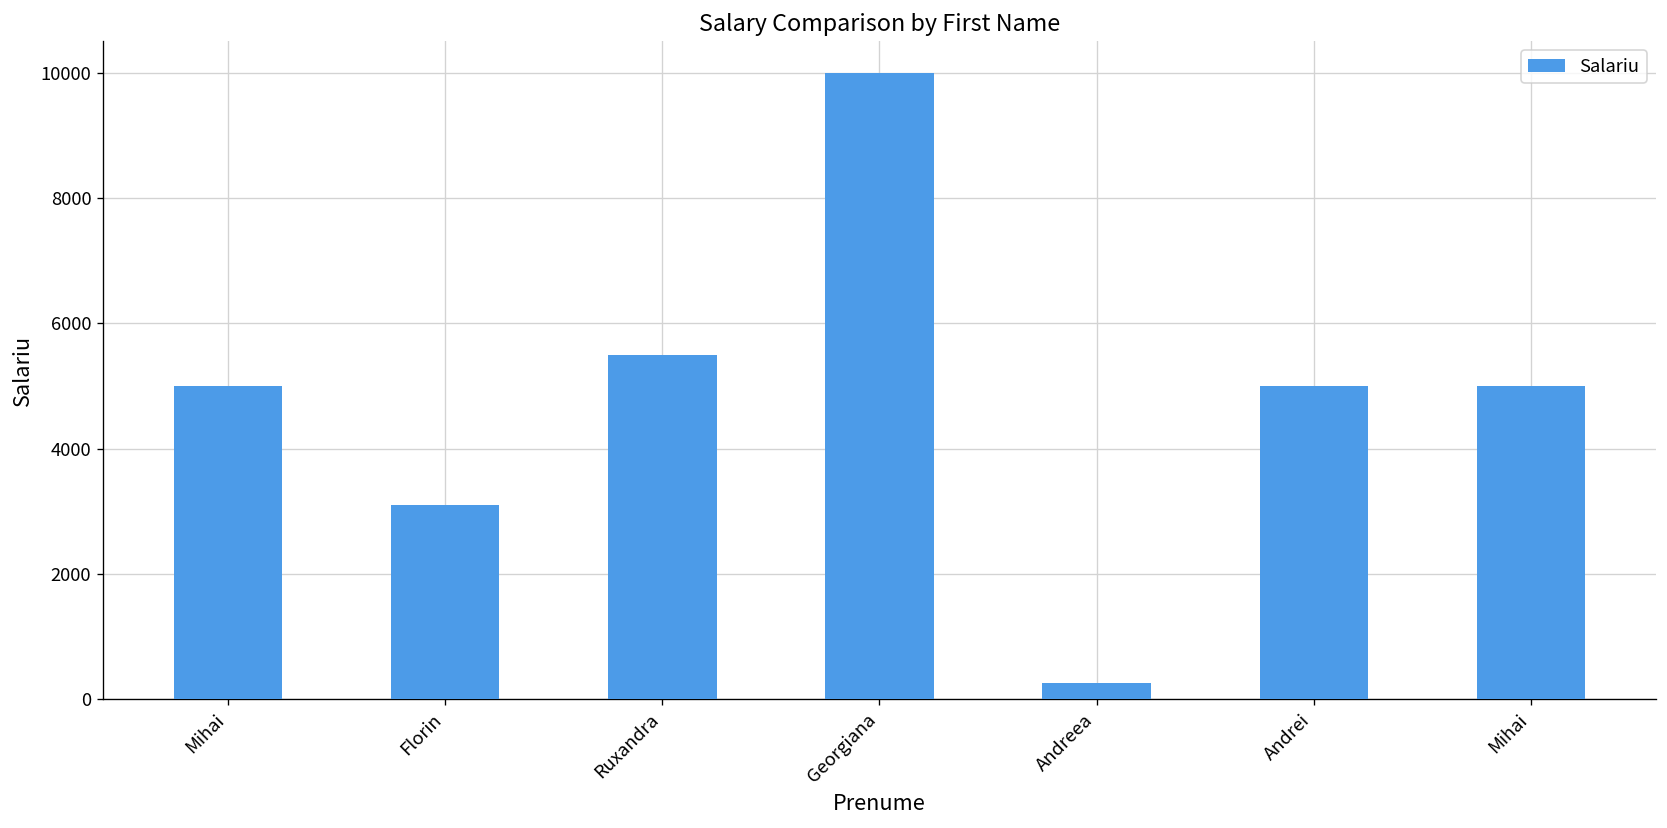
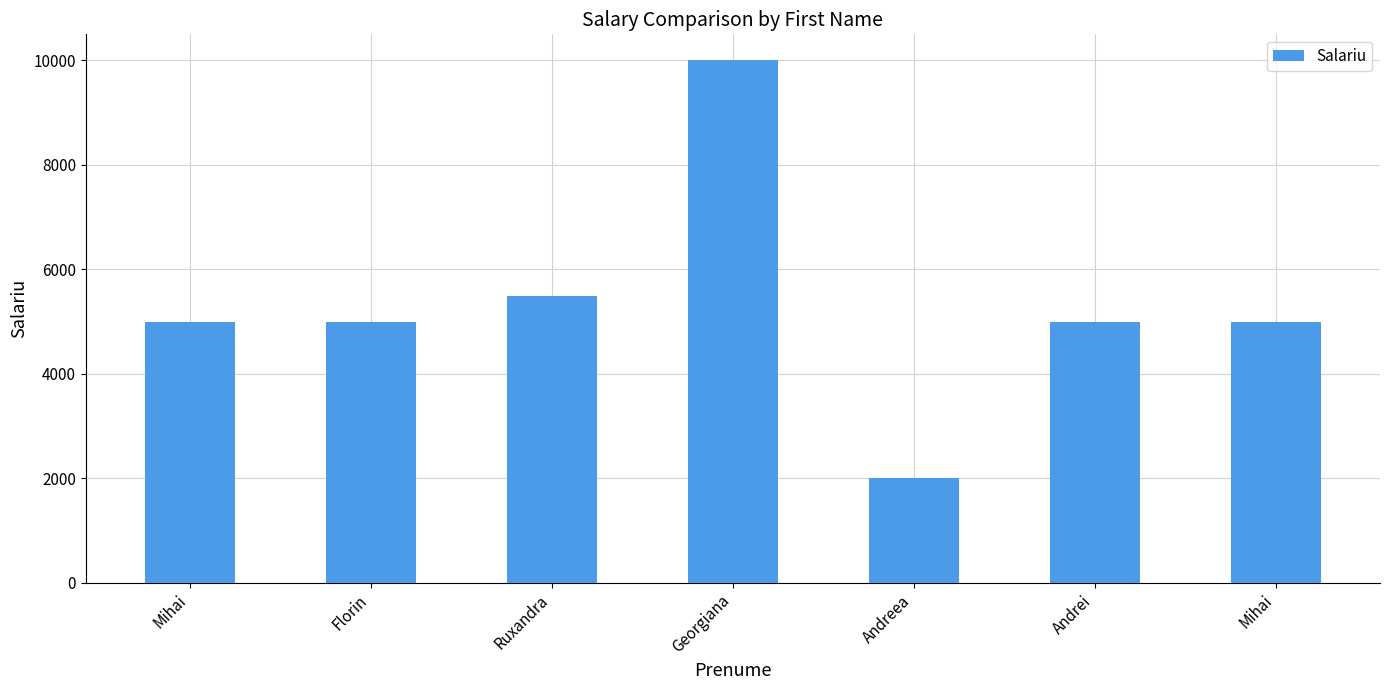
  {
-   "Florin": 3100,
+   "Florin": 5000,
    "Ruxandra": 5500,
    "Georgiana": 10000,
-   "Andreea": 300,
+   "Andreea": 2000,
    "Andrei": 5000
  }
